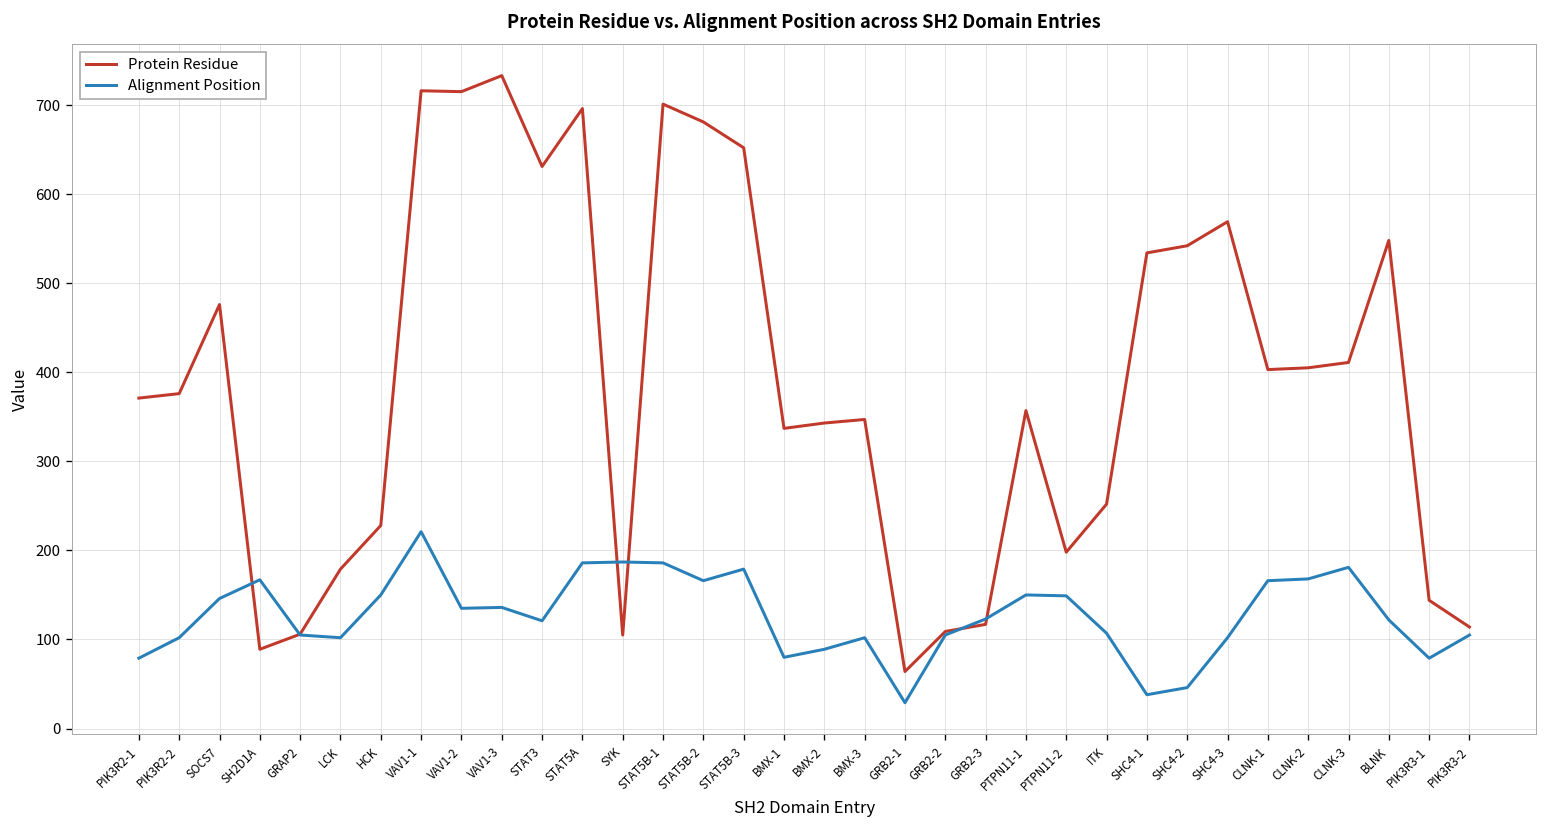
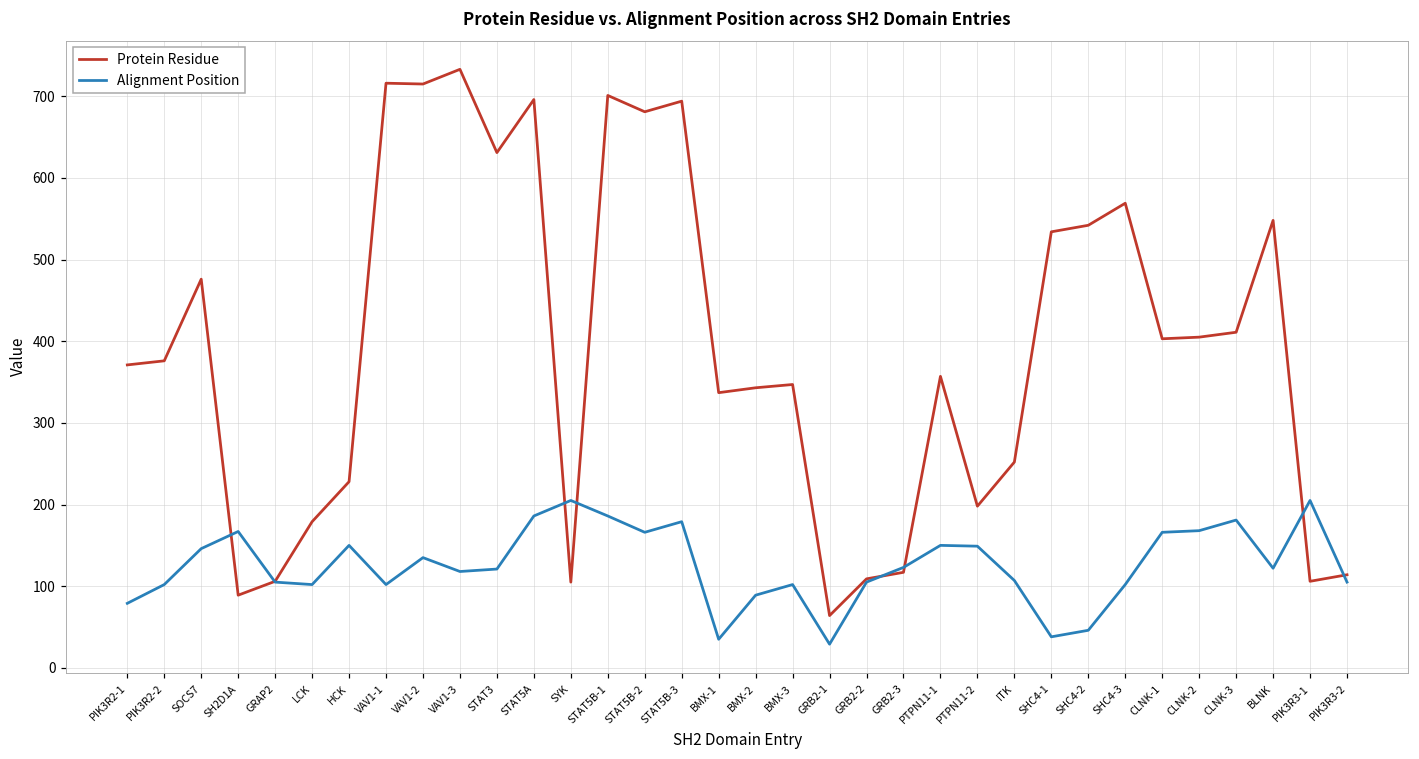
  {
    "Protein Residue": {
      "PIK3R2-1": 370,
      "PIK3R2-2": 380,
      "SOCS7": 480,
      "SH2D1A": 90,
      "LCK": 180,
      "HCK": 230,
      "VAV1-1": 720,
      "VAV1-2": 720,
      "VAV1-3": 730,
      "STAT3": 630,
      "STAT5A": 700,
      "SYK": 110,
      "STAT5B-1": 700,
      "STAT5B-2": 680,
-     "STAT5B-3": 650,
+     "STAT5B-3": 690,
      "BMX-1": 340,
      "BMX-2": 340,
      "BMX-3": 350,
      "GRB2-1": 60,
      "GRB2-2": 110,
      "GRB2-3": 120,
      "PTPN11-1": 360,
      "PTPN11-2": 200,
      "ITK": 250,
      "SHC4-1": 530,
      "SHC4-2": 540,
      "SHC4-3": 570,
      "CLNK-1": 400,
      "CLNK-2": 410,
      "CLNK-3": 410,
      "BLNK": 550,
-     "PIK3R3-1": 140,
+     "PIK3R3-1": 110,
      "PIK3R3-2": 110
    },
    "Alignment Position": {
      "PIK3R2-1": 80,
      "PIK3R2-2": 100,
      "SOCS7": 150,
      "SH2D1A": 170,
      "LCK": 100,
      "HCK": 150,
-     "VAV1-1": 220,
+     "VAV1-1": 100,
      "VAV1-2": 140,
-     "VAV1-3": 140,
+     "VAV1-3": 120,
      "STAT3": 120,
      "STAT5A": 190,
-     "SYK": 190,
+     "SYK": 210,
      "STAT5B-1": 190,
      "STAT5B-2": 170,
      "STAT5B-3": 180,
-     "BMX-1": 80,
+     "BMX-1": 40,
      "BMX-2": 90,
      "BMX-3": 100,
      "GRB2-1": 30,
      "GRB2-2": 110,
      "GRB2-3": 120,
      "PTPN11-1": 150,
      "PTPN11-2": 150,
      "ITK": 110,
      "SHC4-1": 40,
      "SHC4-2": 50,
      "SHC4-3": 100,
      "CLNK-1": 170,
      "CLNK-2": 170,
      "CLNK-3": 180,
      "BLNK": 120,
-     "PIK3R3-1": 80,
+     "PIK3R3-1": 210,
      "PIK3R3-2": 110
    }
  }
